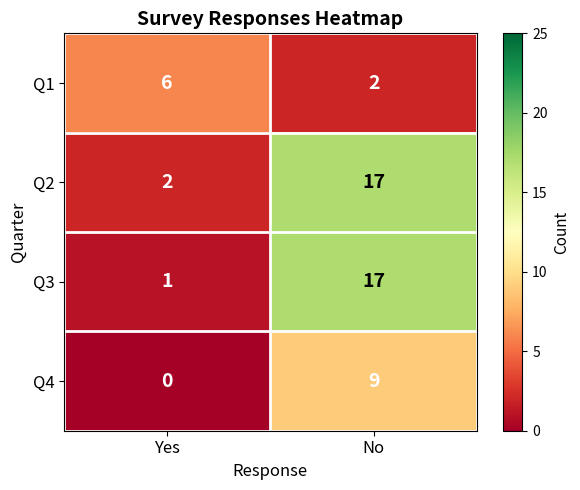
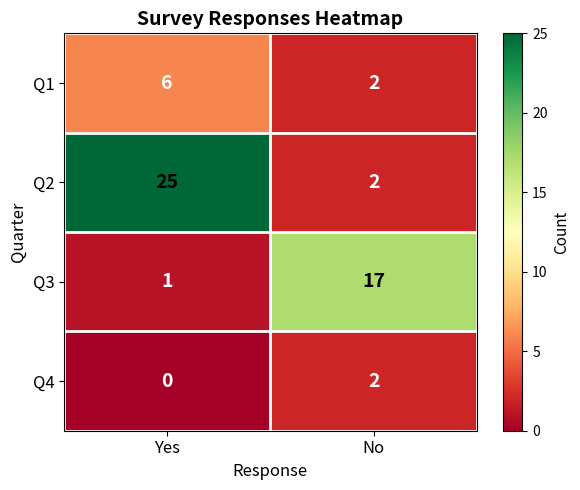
  {
    "Q1": {
      "Yes": 6,
      "No": 2
    },
    "Q2": {
-     "Yes": 2,
-     "No": 17
+     "Yes": 25,
+     "No": 2
    },
    "Q3": {
      "Yes": 1,
      "No": 17
    },
    "Q4": {
      "Yes": 0,
-     "No": 9
+     "No": 2
    }
  }
